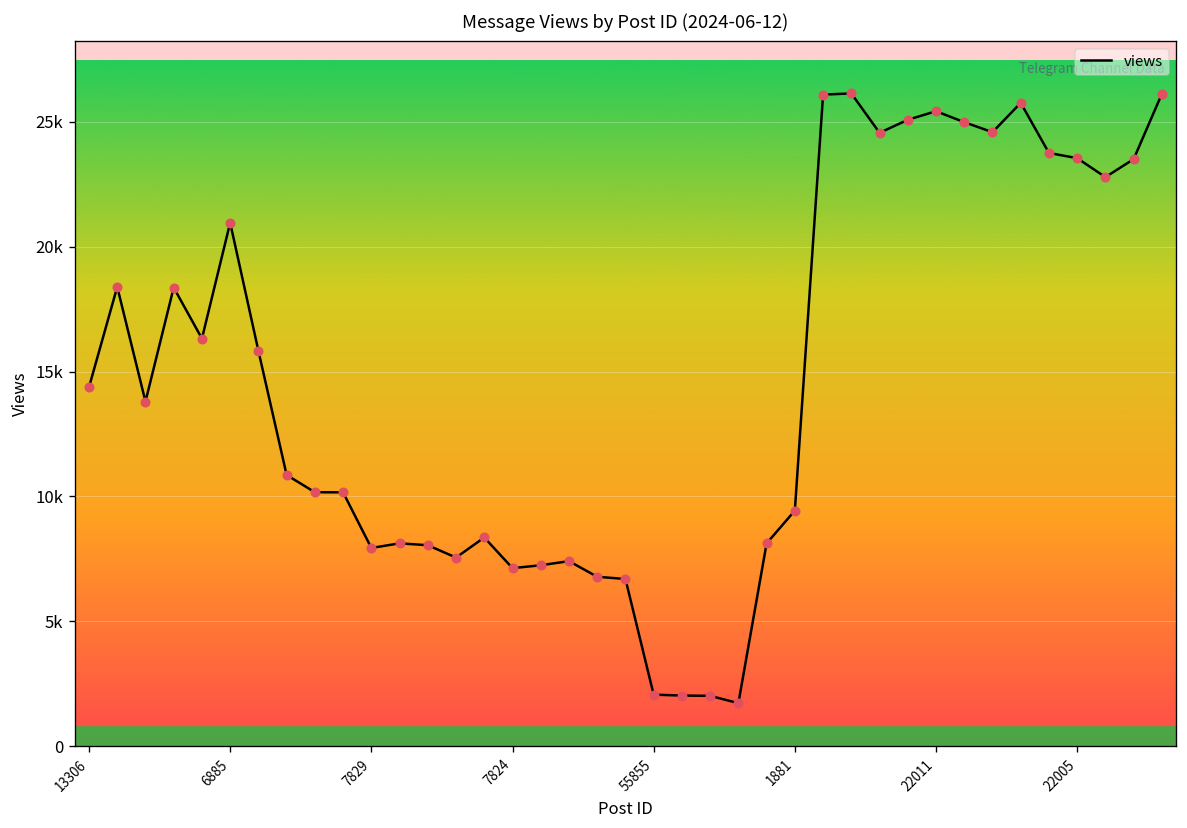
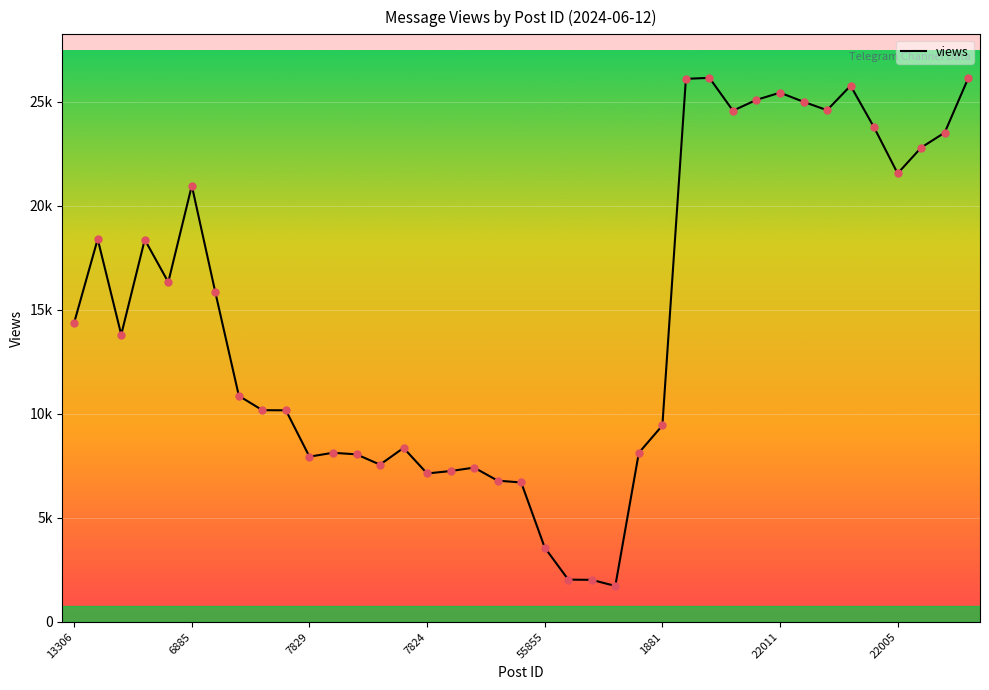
  {
    "13306": 14400,
    "6885": 21000,
    "7829": 7900,
    "7824": 7100,
-   "55855": 2100,
+   "55855": 3600,
    "1881": 9400,
    "22011": 25400,
-   "22005": 23600
+   "22005": 21600
  }
